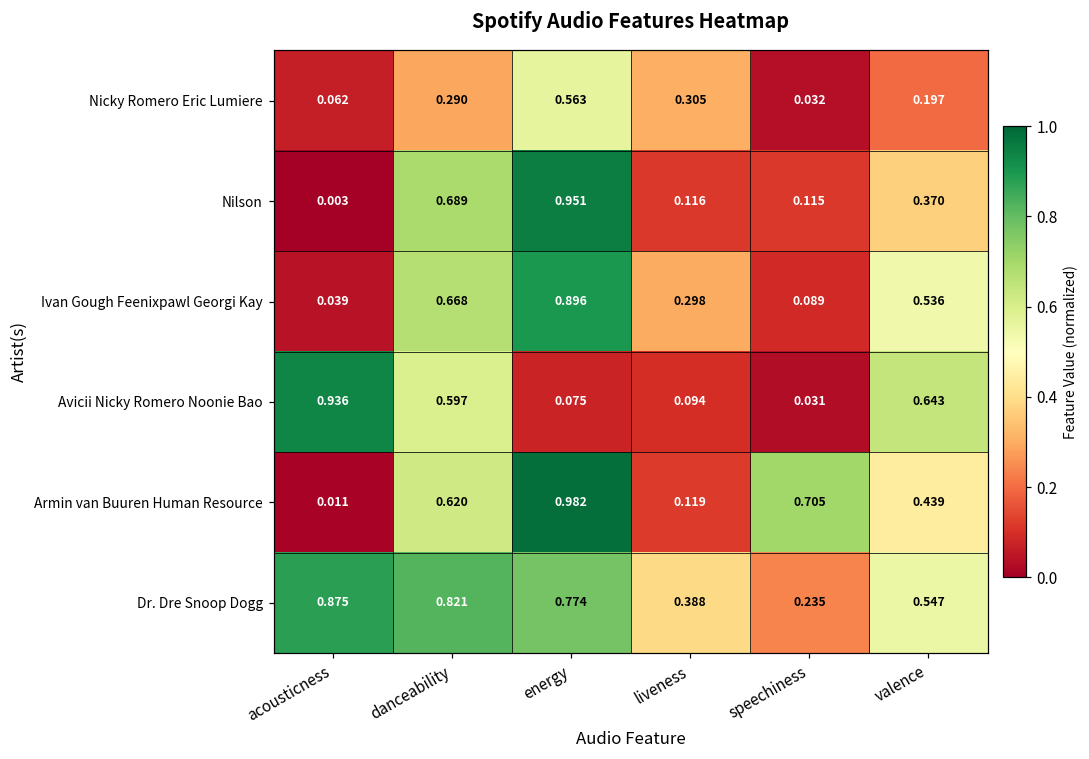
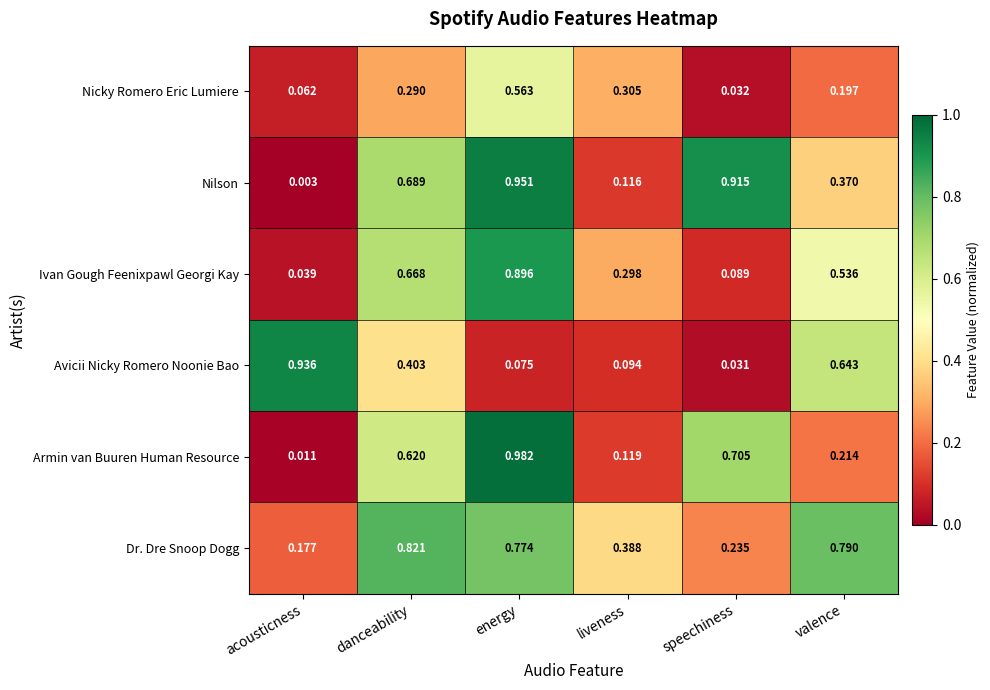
  {
    "Nicky Romero Eric Lumiere": {
      "acousticness": 0.062,
      "danceability": 0.290,
      "energy": 0.563,
      "liveness": 0.305,
      "speechiness": 0.032,
      "valence": 0.197
    },
    "Nilson": {
      "acousticness": 0.003,
      "danceability": 0.689,
      "energy": 0.951,
      "liveness": 0.116,
-     "speechiness": 0.115,
+     "speechiness": 0.915,
      "valence": 0.370
    },
    "Ivan Gough Feenixpawl Georgi Kay": {
      "acousticness": 0.039,
      "danceability": 0.668,
      "energy": 0.896,
      "liveness": 0.298,
      "speechiness": 0.089,
      "valence": 0.536
    },
    "Avicii Nicky Romero Noonie Bao": {
      "acousticness": 0.936,
-     "danceability": 0.597,
+     "danceability": 0.403,
      "energy": 0.075,
      "liveness": 0.094,
      "speechiness": 0.031,
      "valence": 0.643
    },
    "Armin van Buuren Human Resource": {
      "acousticness": 0.011,
      "danceability": 0.620,
      "energy": 0.982,
      "liveness": 0.119,
      "speechiness": 0.705,
-     "valence": 0.439
+     "valence": 0.214
    },
    "Dr. Dre Snoop Dogg": {
-     "acousticness": 0.875,
+     "acousticness": 0.177,
      "danceability": 0.821,
      "energy": 0.774,
      "liveness": 0.388,
      "speechiness": 0.235,
-     "valence": 0.547
+     "valence": 0.790
    }
  }
